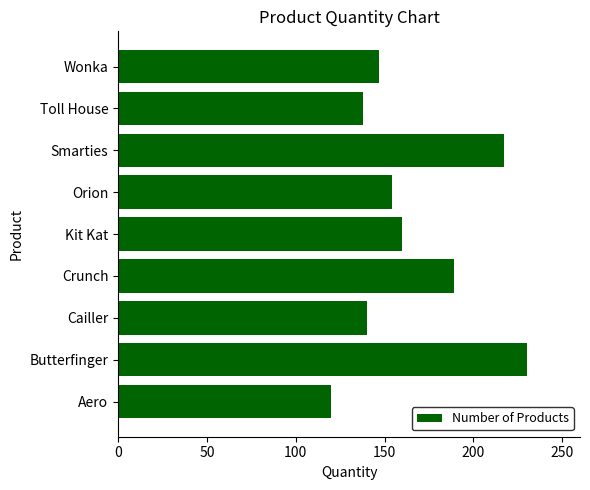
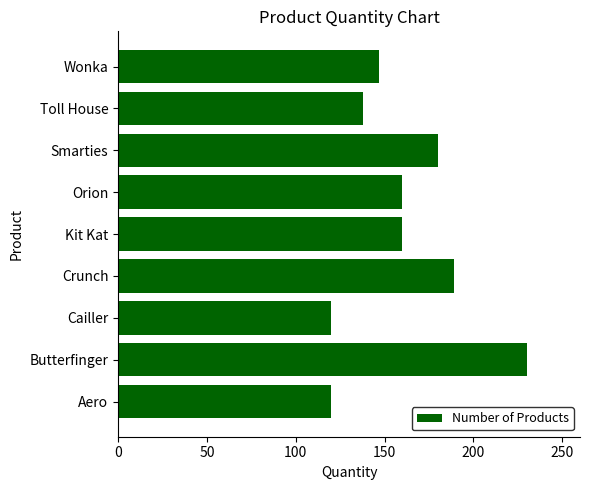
  {
    "Wonka": 147,
    "Toll House": 138,
-   "Smarties": 217,
-   "Orion": 154,
+   "Smarties": 180,
+   "Orion": 160,
    "Kit Kat": 160,
    "Crunch": 189,
-   "Cailler": 140,
+   "Cailler": 120,
    "Butterfinger": 230,
    "Aero": 120
  }
